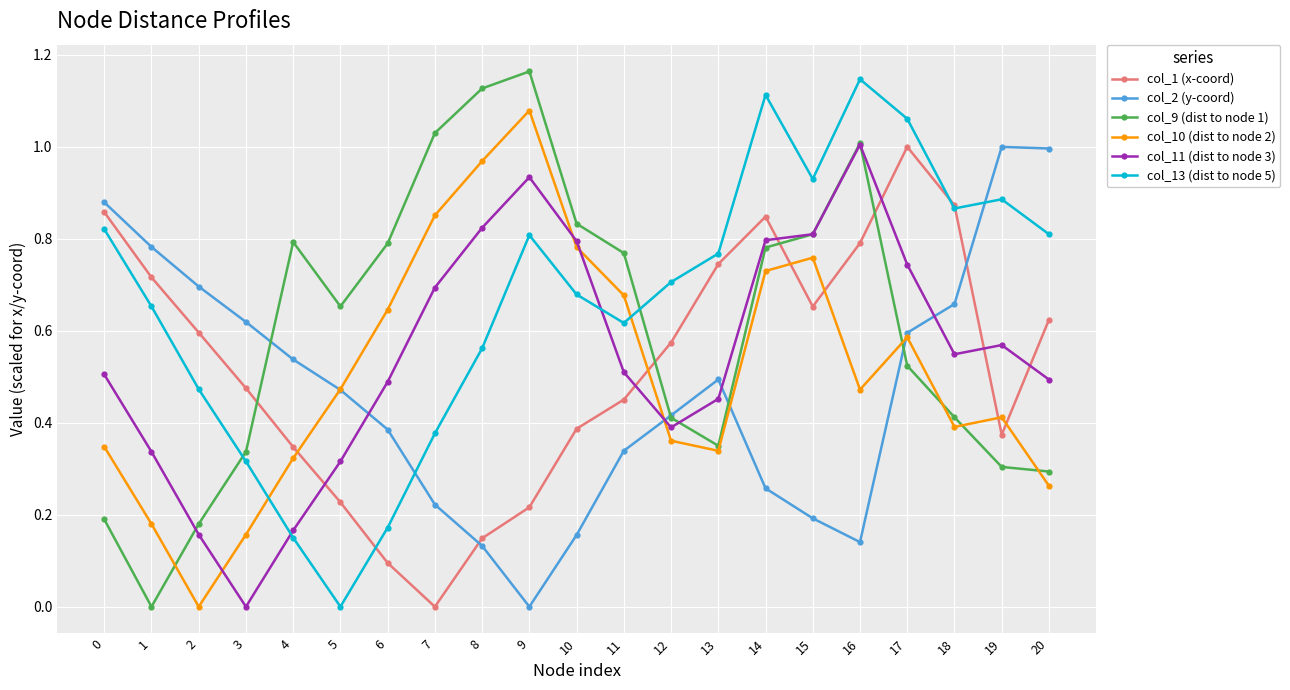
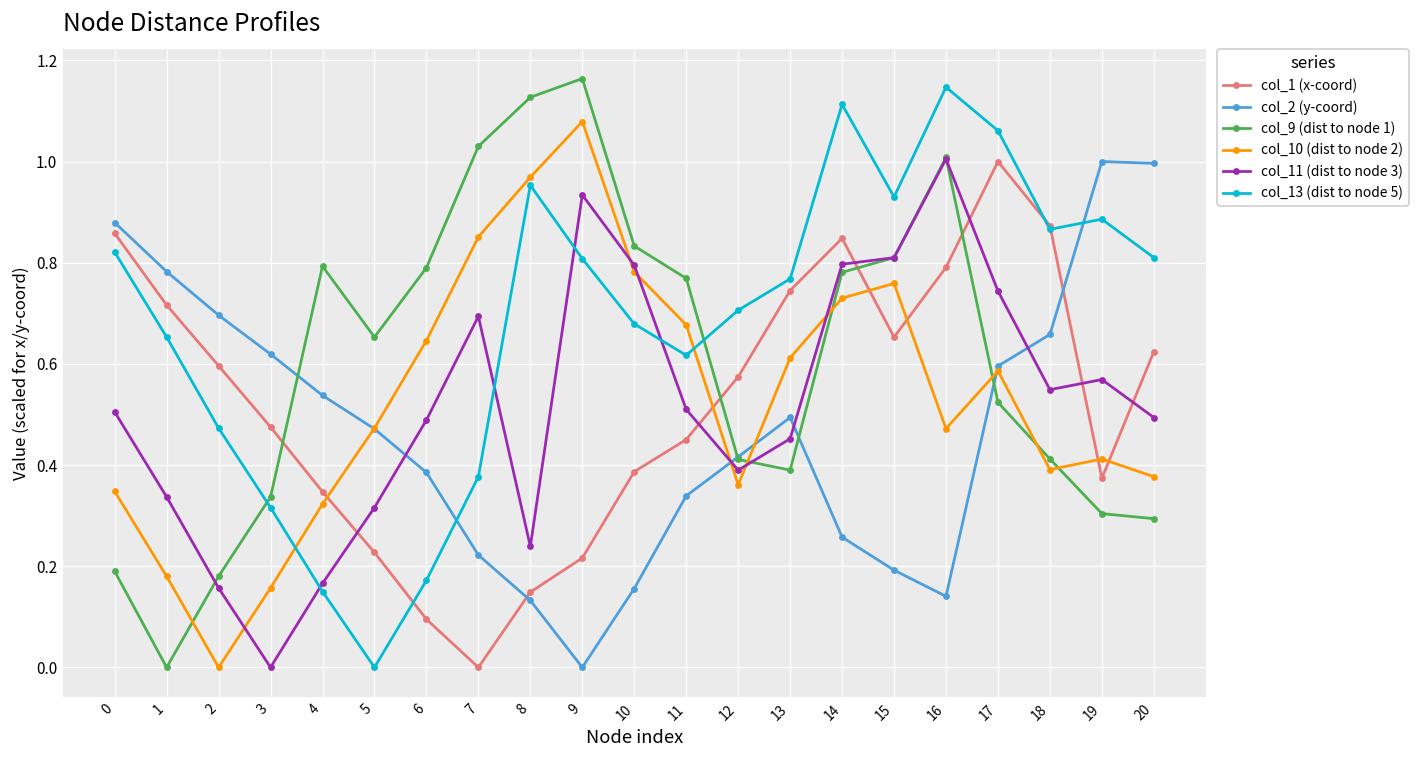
  {
    "col_1 (x-coord)": {
      "0": 0.86,
      "1": 0.72,
      "2": 0.60,
      "3": 0.48,
      "4": 0.35,
      "5": 0.23,
      "6": 0.10,
      "7": 0.00,
      "8": 0.15,
      "9": 0.22,
      "10": 0.39,
      "11": 0.45,
      "12": 0.57,
      "13": 0.75,
      "14": 0.85,
      "15": 0.65,
      "16": 0.79,
      "17": 1.00,
      "18": 0.87,
      "19": 0.37,
      "20": 0.62
    },
    "col_2 (y-coord)": {
      "0": 0.88,
      "1": 0.78,
      "2": 0.70,
      "3": 0.62,
      "4": 0.54,
      "6": 0.39,
      "7": 0.22,
      "8": 0.13,
      "9": 0.00,
      "10": 0.16,
      "11": 0.34,
      "13": 0.49,
      "14": 0.26,
      "15": 0.19,
      "16": 0.14,
      "17": 0.60,
      "18": 0.66,
      "19": 1.00,
      "20": 1.00
    },
    "col_9 (dist to node 1)": {
      "0": 0.19,
      "1": 0.00,
      "2": 0.18,
      "3": 0.34,
      "4": 0.79,
      "5": 0.65,
      "6": 0.79,
      "7": 1.03,
      "8": 1.13,
      "9": 1.16,
      "10": 0.83,
      "11": 0.77,
-     "13": 0.35,
+     "13": 0.39,
      "14": 0.78,
      "17": 0.52,
      "18": 0.41,
      "19": 0.30,
      "20": 0.29
    },
    "col_10 (dist to node 2)": {
      "0": 0.35,
      "1": 0.18,
      "2": 0.00,
      "3": 0.16,
      "4": 0.32,
      "6": 0.65,
      "7": 0.85,
      "8": 0.97,
      "9": 1.08,
      "10": 0.78,
      "11": 0.68,
      "12": 0.36,
-     "13": 0.34,
+     "13": 0.61,
      "14": 0.73,
      "15": 0.76,
      "16": 0.47,
      "17": 0.59,
      "18": 0.39,
      "19": 0.41,
-     "20": 0.26
+     "20": 0.38
    },
    "col_11 (dist to node 3)": {
      "0": 0.51,
      "1": 0.34,
      "2": 0.16,
      "3": 0.00,
      "4": 0.17,
      "5": 0.32,
      "6": 0.49,
      "7": 0.69,
-     "8": 0.82,
+     "8": 0.24,
      "9": 0.93,
      "10": 0.80,
      "11": 0.51,
      "12": 0.39,
      "13": 0.45,
      "14": 0.80,
      "17": 0.74,
      "18": 0.55,
      "19": 0.57,
      "20": 0.49
    },
    "col_13 (dist to node 5)": {
      "0": 0.82,
      "1": 0.65,
      "2": 0.47,
      "3": 0.32,
      "4": 0.15,
      "5": 0.00,
      "6": 0.17,
      "7": 0.38,
-     "8": 0.56,
+     "8": 0.95,
      "9": 0.81,
      "10": 0.68,
      "11": 0.62,
      "12": 0.71,
      "13": 0.77,
      "14": 1.11,
      "15": 0.93,
      "16": 1.15,
      "17": 1.06,
      "18": 0.87,
      "19": 0.89,
      "20": 0.81
    }
  }
